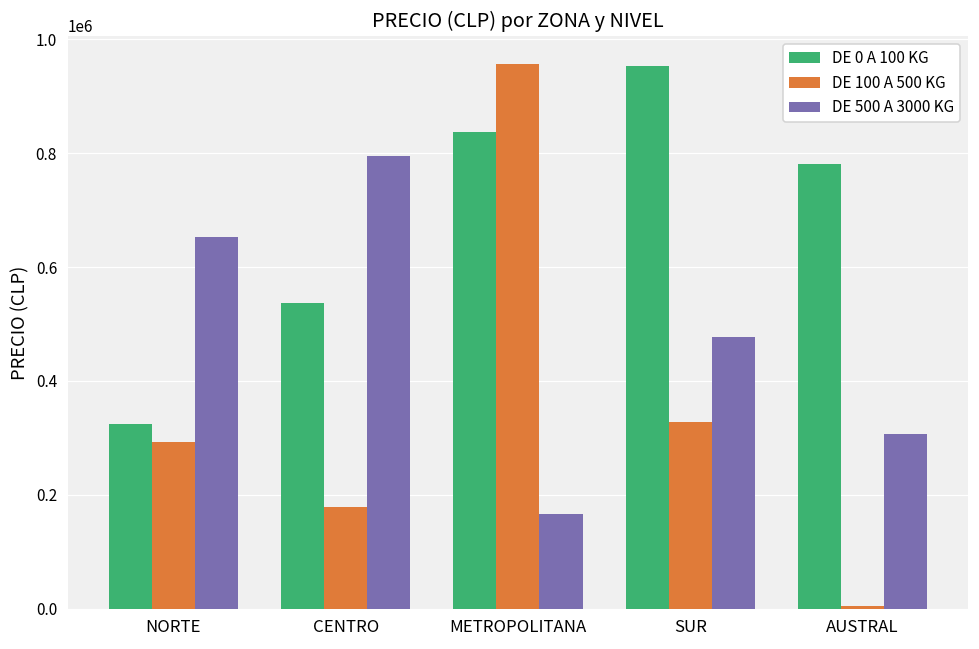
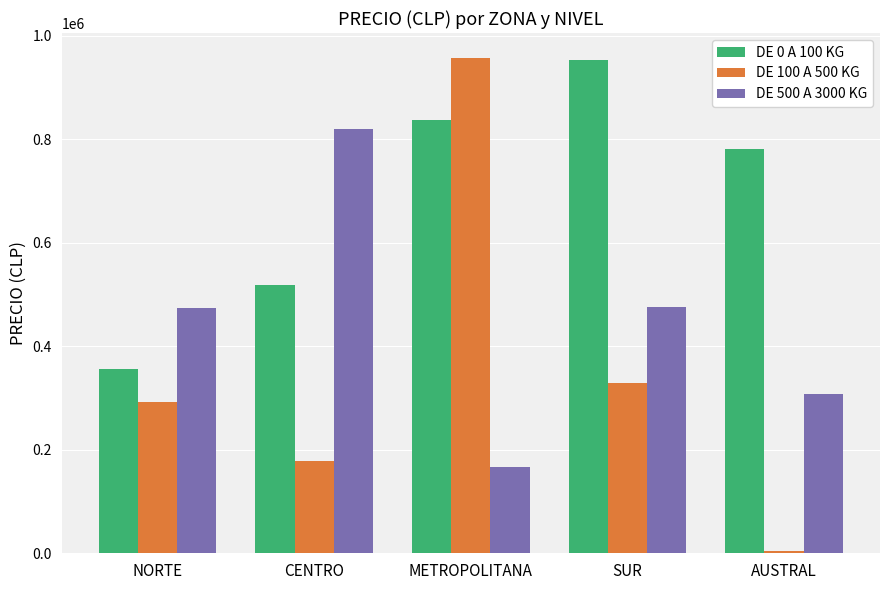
  {
    "DE 0 A 100 KG": {
-     "NORTE": 320000,
-     "CENTRO": 540000,
+     "NORTE": 360000,
+     "CENTRO": 520000,
      "METROPOLITANA": 840000,
      "SUR": 950000,
      "AUSTRAL": 780000
    },
    "DE 100 A 500 KG": {
      "NORTE": 290000,
      "CENTRO": 180000,
      "METROPOLITANA": 960000,
      "SUR": 330000
    },
    "DE 500 A 3000 KG": {
-     "NORTE": 650000,
-     "CENTRO": 790000,
+     "NORTE": 470000,
+     "CENTRO": 820000,
      "METROPOLITANA": 170000,
      "SUR": 480000,
      "AUSTRAL": 310000
    }
  }
